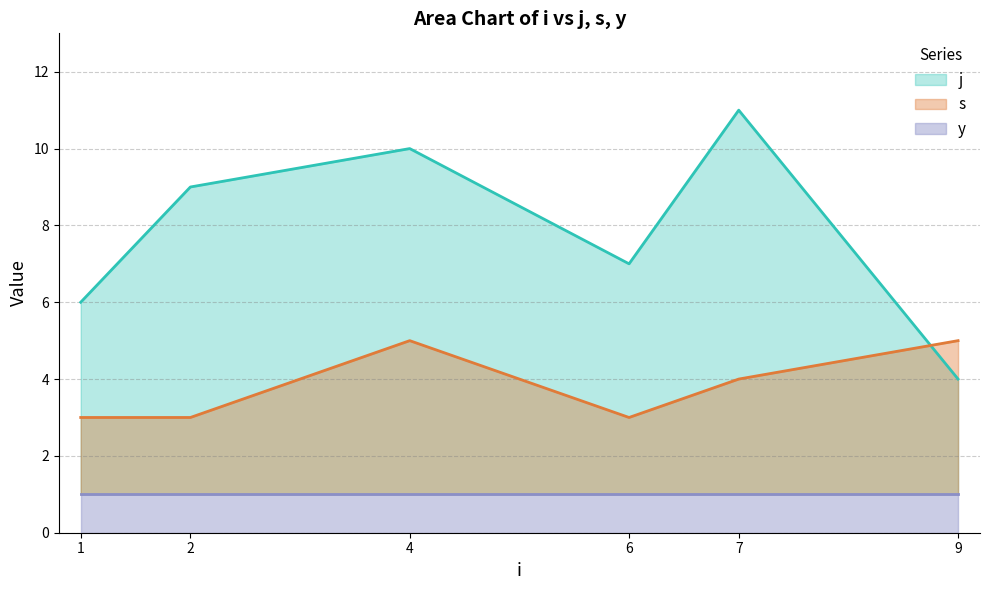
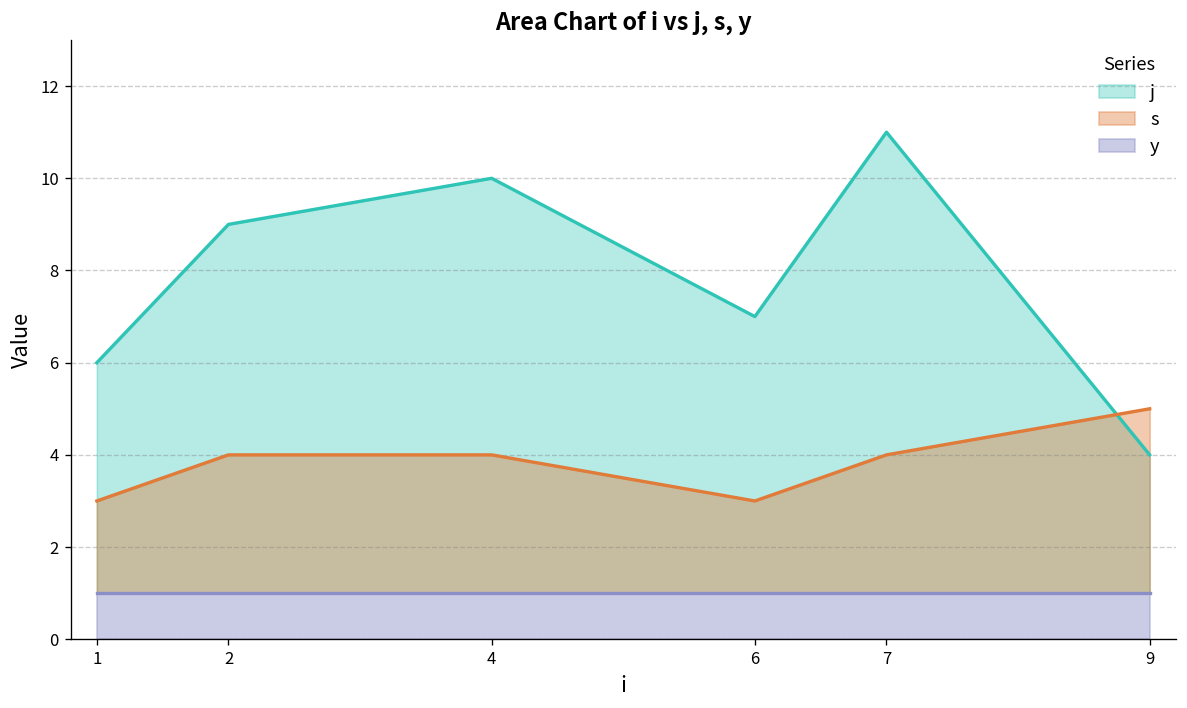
  {
    "s": {
      "1": 3,
-     "2": 3,
-     "4": 5,
+     "2": 4,
+     "4": 4,
      "6": 3,
      "7": 4,
      "9": 5
    }
  }
